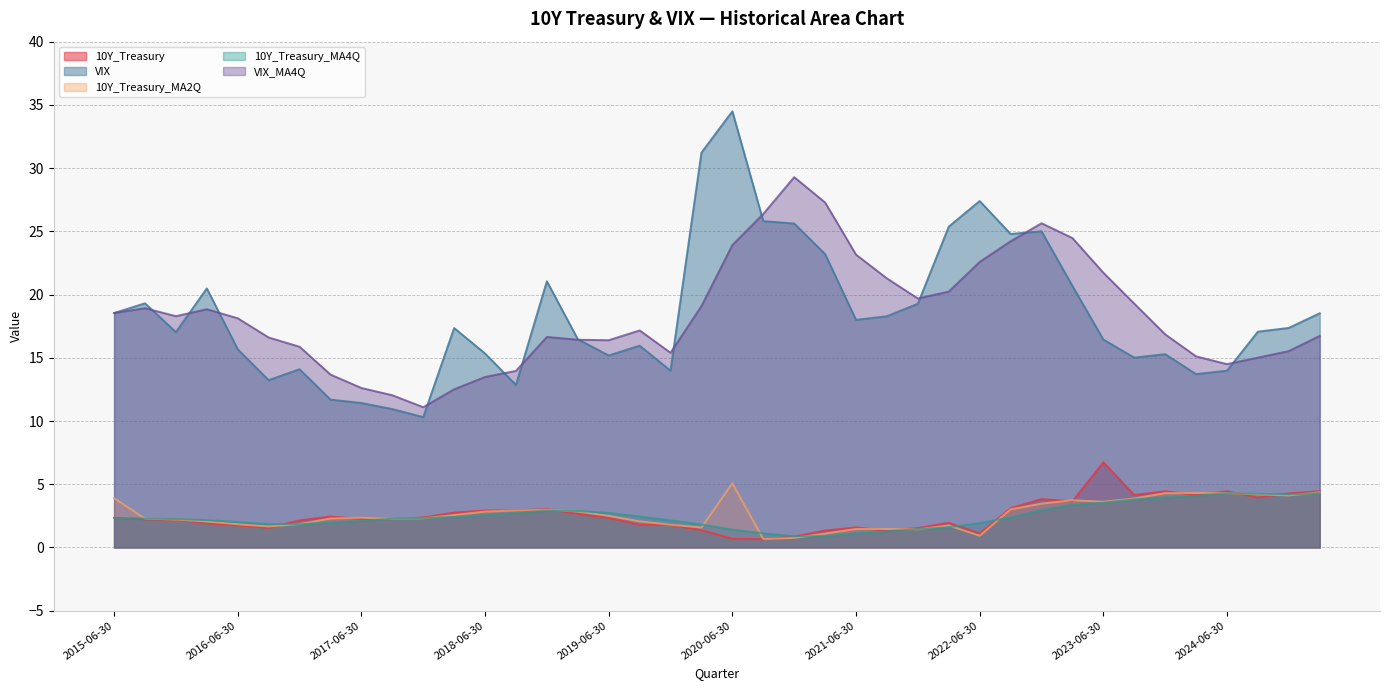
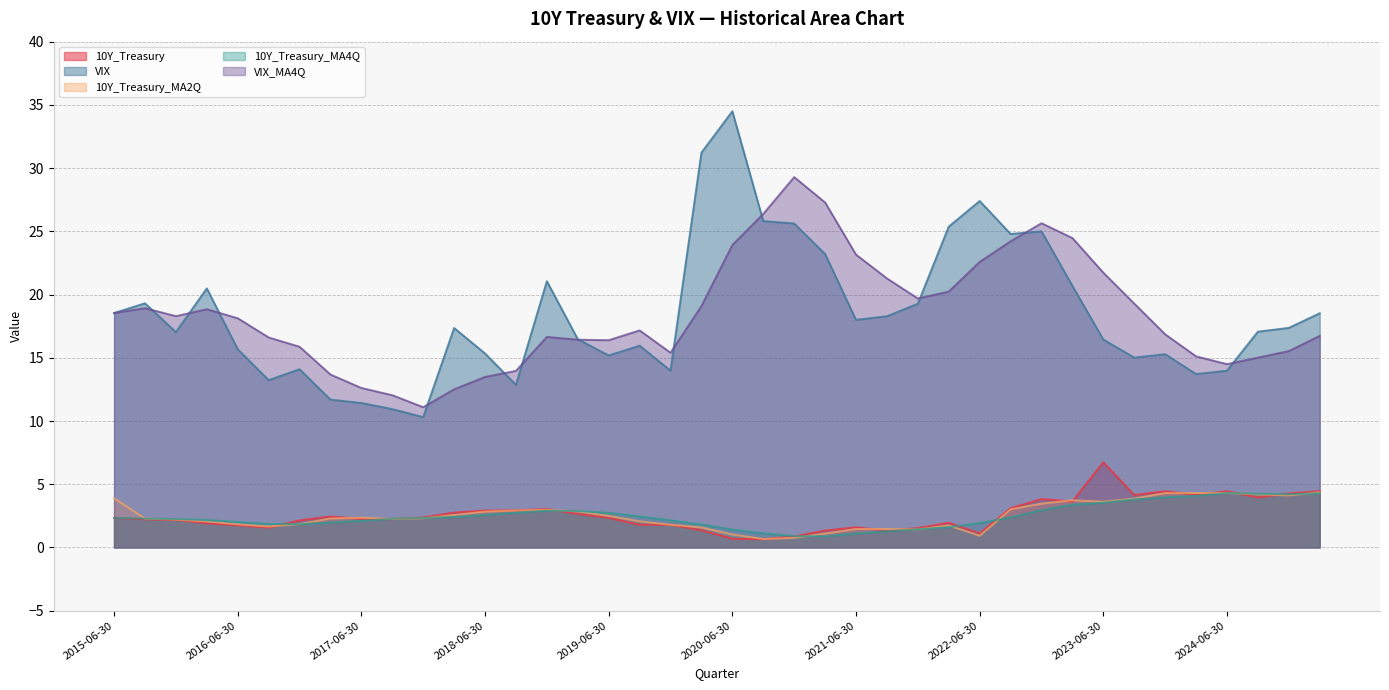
  {
    "10Y_Treasury": {
      "2020-06-30": 0.7,
      "2023-06-30": 6.7
    },
    "10Y_Treasury_MA2Q": {
      "2015-06-30": 3.9,
-     "2020-06-30": 5.1
+     "2020-06-30": 1.0
    }
  }
